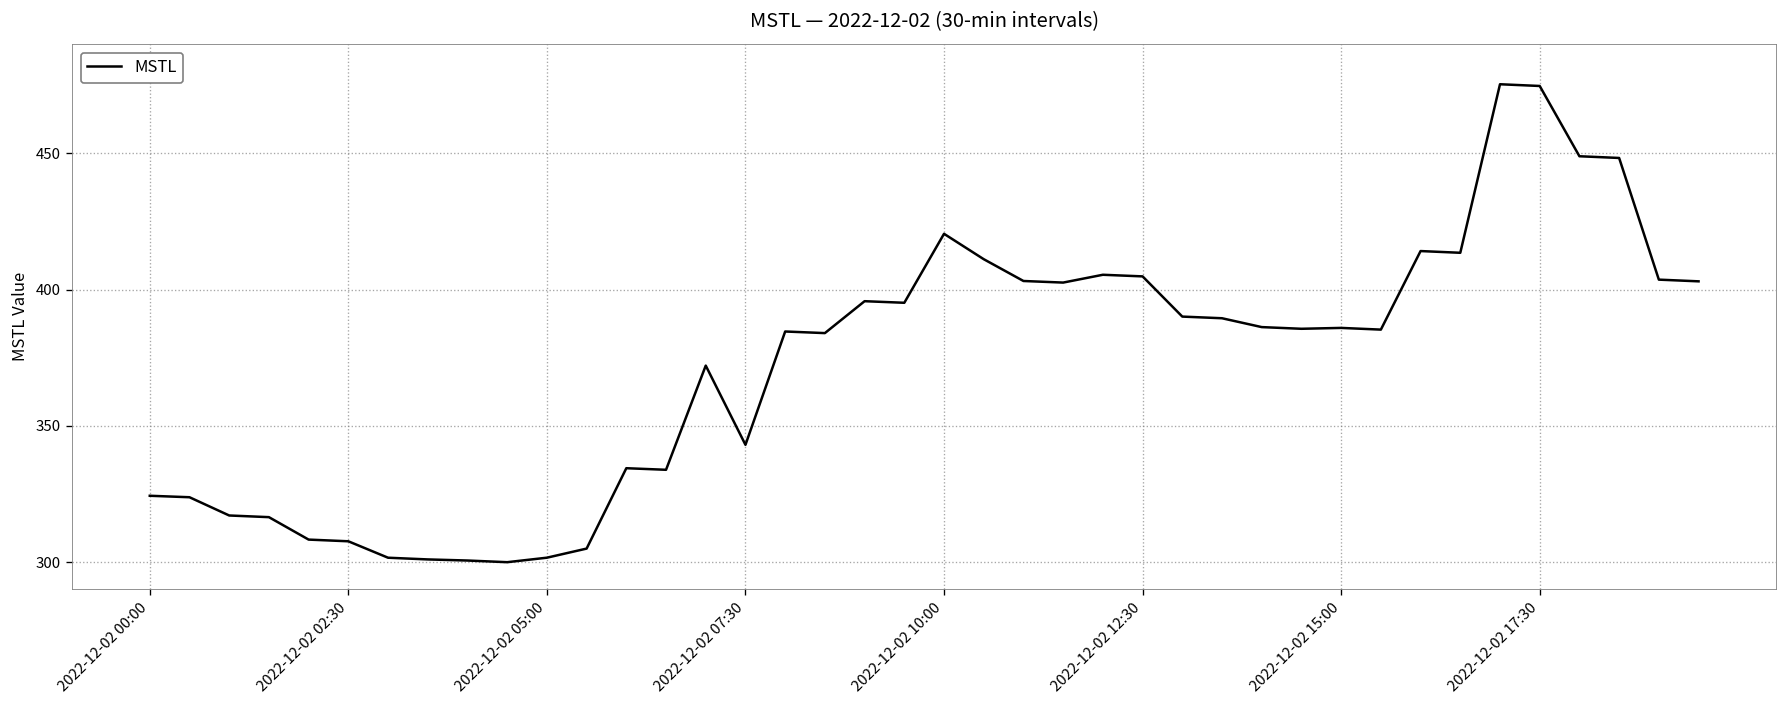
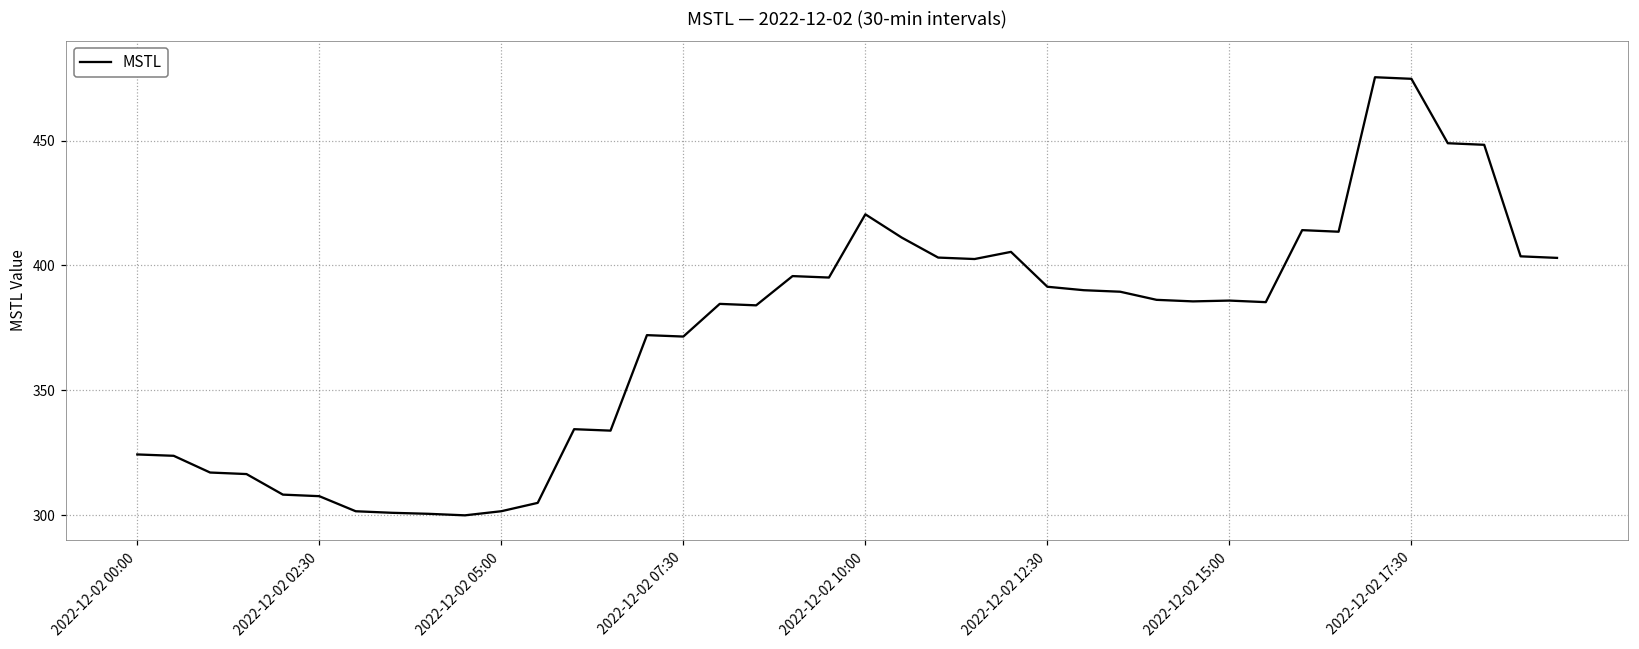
  {
    "2022-12-02 00:00": 324,
    "2022-12-02 02:30": 308,
    "2022-12-02 05:00": 302,
-   "2022-12-02 07:30": 343,
+   "2022-12-02 07:30": 372,
    "2022-12-02 10:00": 420,
-   "2022-12-02 12:30": 405,
+   "2022-12-02 12:30": 391,
    "2022-12-02 15:00": 386,
    "2022-12-02 17:30": 475
  }
